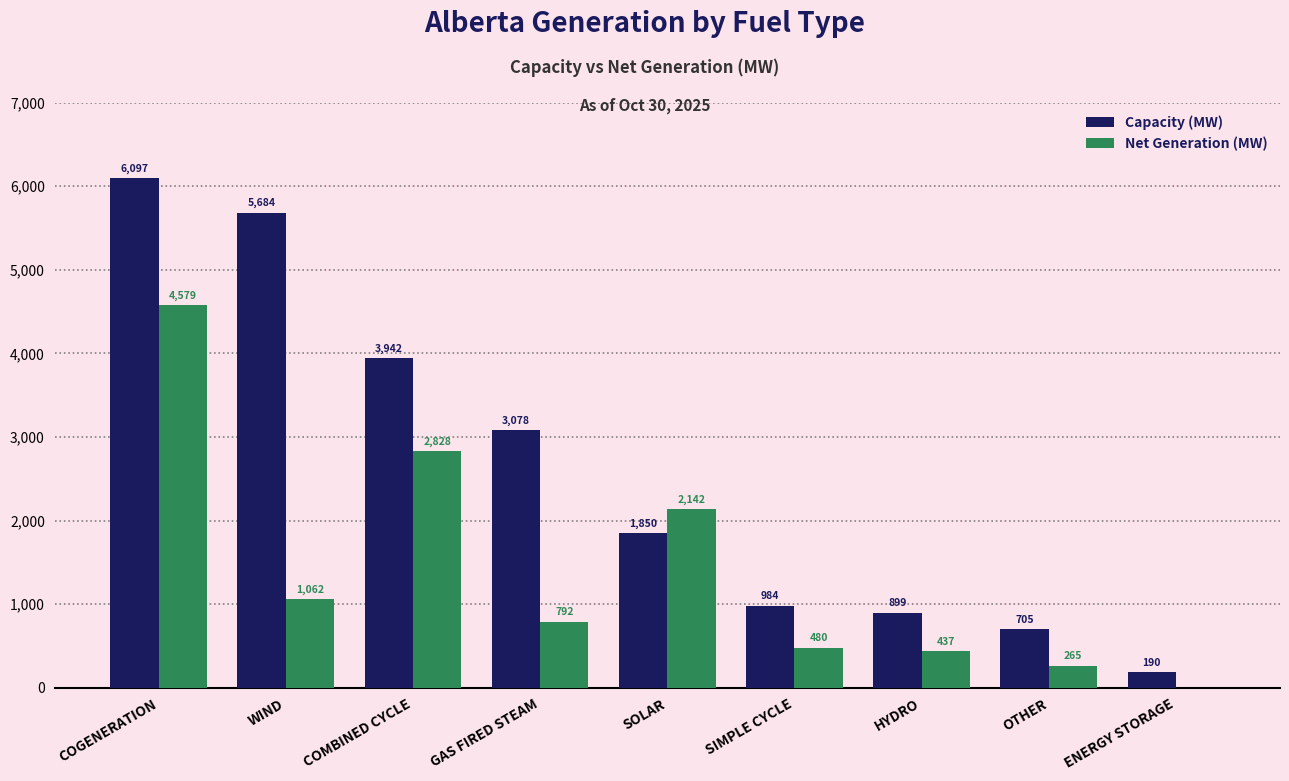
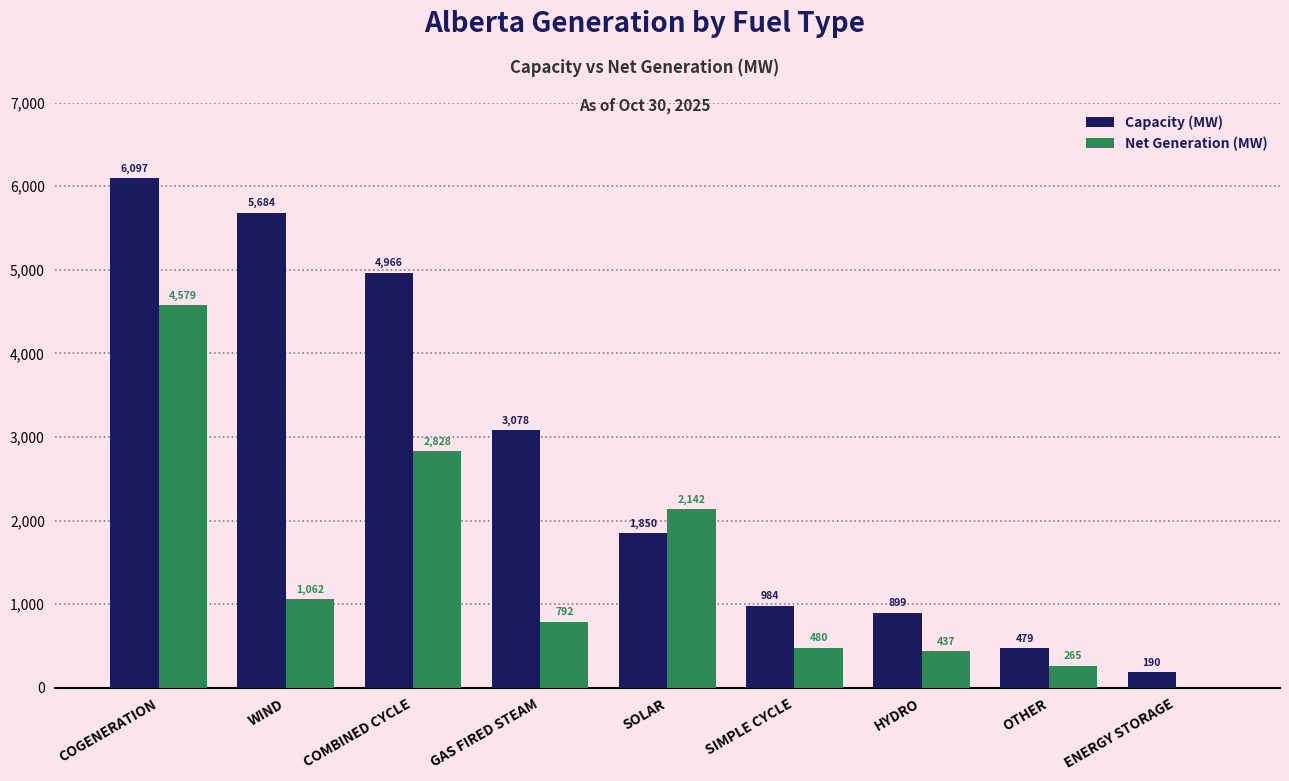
  {
    "Capacity (MW)": {
      "COGENERATION": "6,097",
      "WIND": "5,684",
-     "COMBINED CYCLE": "3,942",
+     "COMBINED CYCLE": "4,966",
      "GAS FIRED STEAM": "3,078",
      "SOLAR": "1,850",
      "SIMPLE CYCLE": "984",
      "HYDRO": "899",
-     "OTHER": "705",
+     "OTHER": "479",
      "ENERGY STORAGE": "190"
    },
    "Net Generation (MW)": {
      "COGENERATION": "4,579",
      "WIND": "1,062",
      "COMBINED CYCLE": "2,828",
      "GAS FIRED STEAM": "792",
      "SOLAR": "2,142",
      "SIMPLE CYCLE": "480",
      "HYDRO": "437",
      "OTHER": "265"
    }
  }
